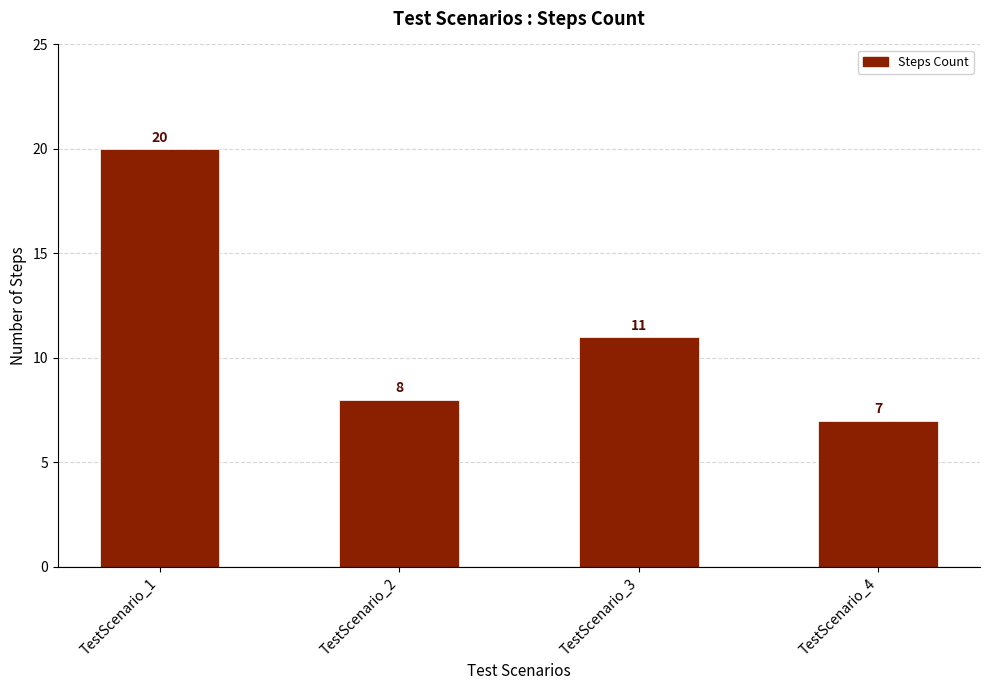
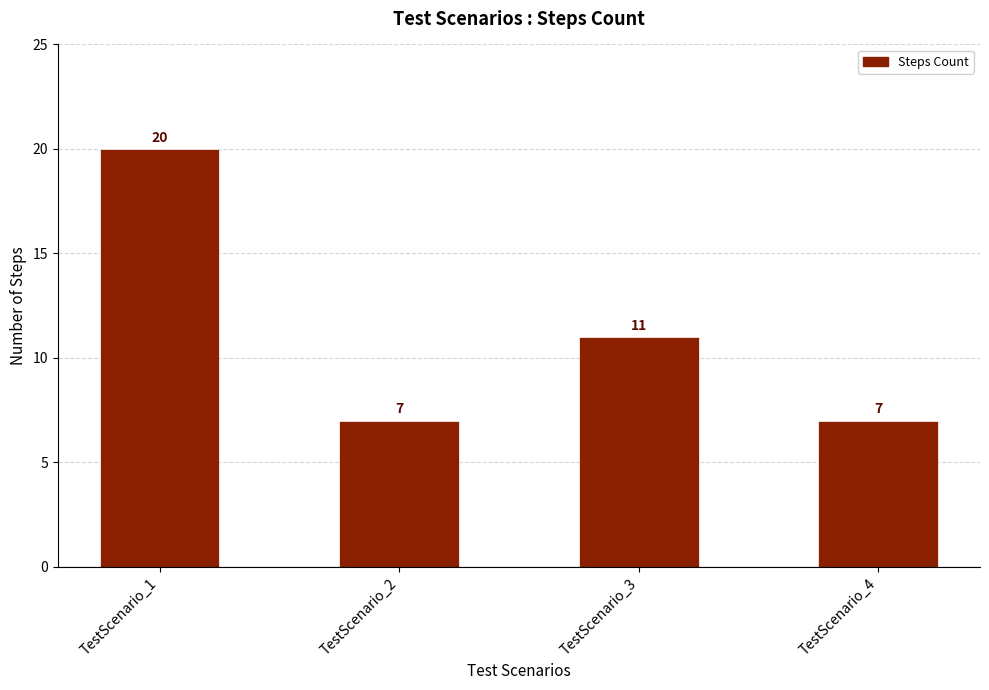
  {
    "TestScenario_1": 20,
-   "TestScenario_2": 8,
+   "TestScenario_2": 7,
    "TestScenario_3": 11,
    "TestScenario_4": 7
  }
